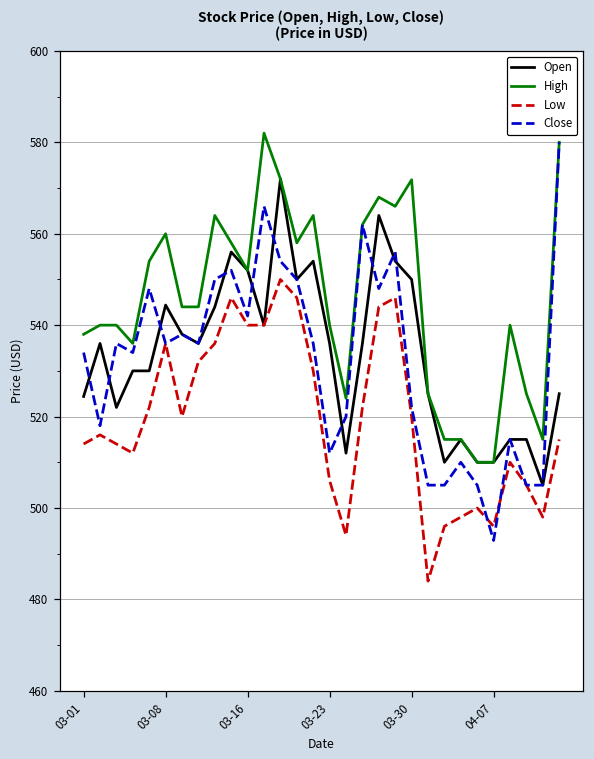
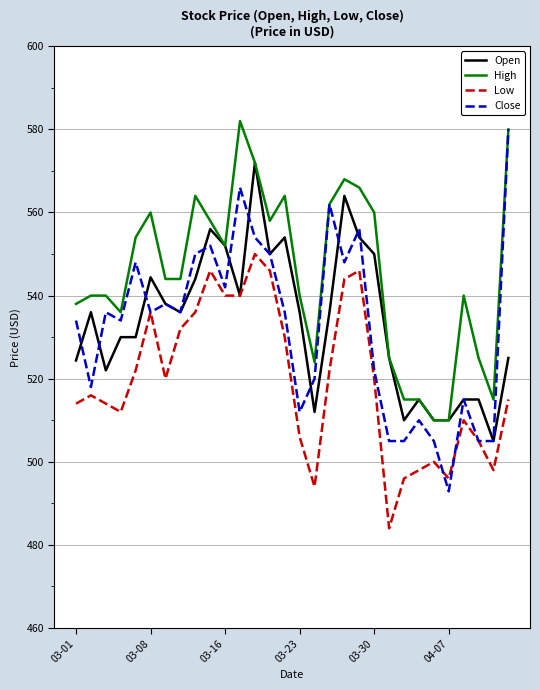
  {
    "Open": {
      "03-01": 524,
      "03-08": 544,
      "03-23": 536,
      "03-30": 550
    },
    "High": {
      "03-01": 538,
      "03-08": 560,
      "03-23": 540,
-     "03-30": 572
+     "03-30": 560
    },
    "Low": {
      "03-01": 514,
      "03-16": 540,
      "03-23": 506,
      "03-30": 520,
      "04-07": 496
    },
    "Close": {
      "03-01": 534,
      "03-16": 542,
      "03-23": 512,
      "03-30": 522,
      "04-07": 493
    }
  }
